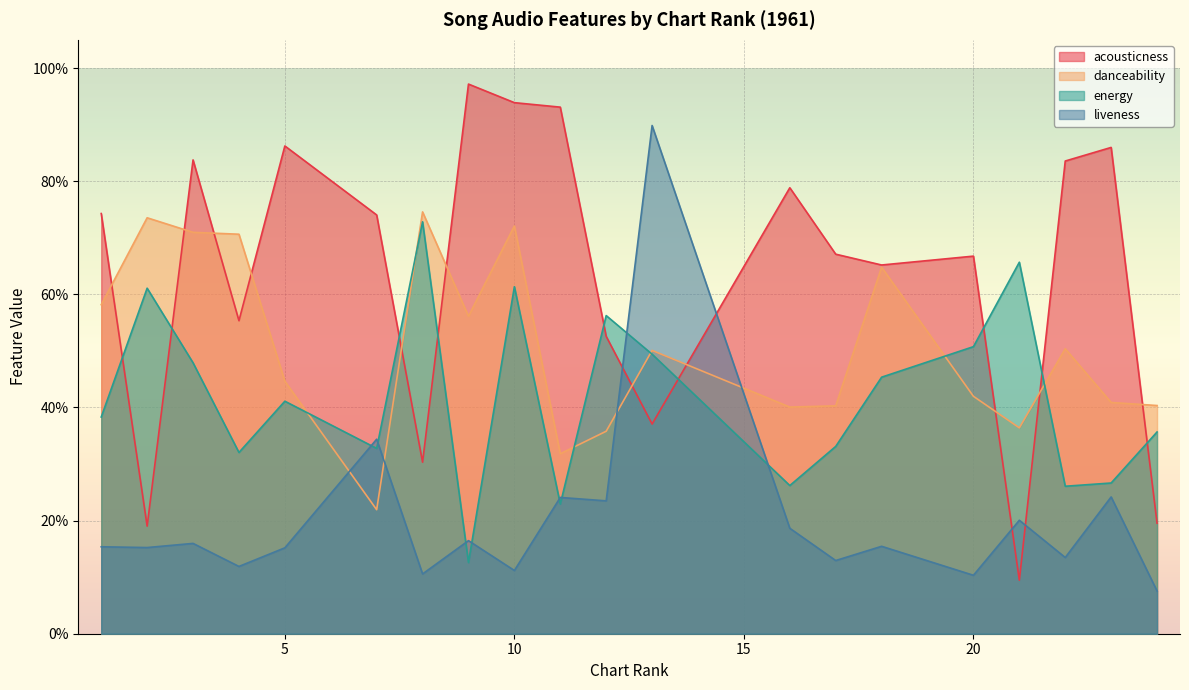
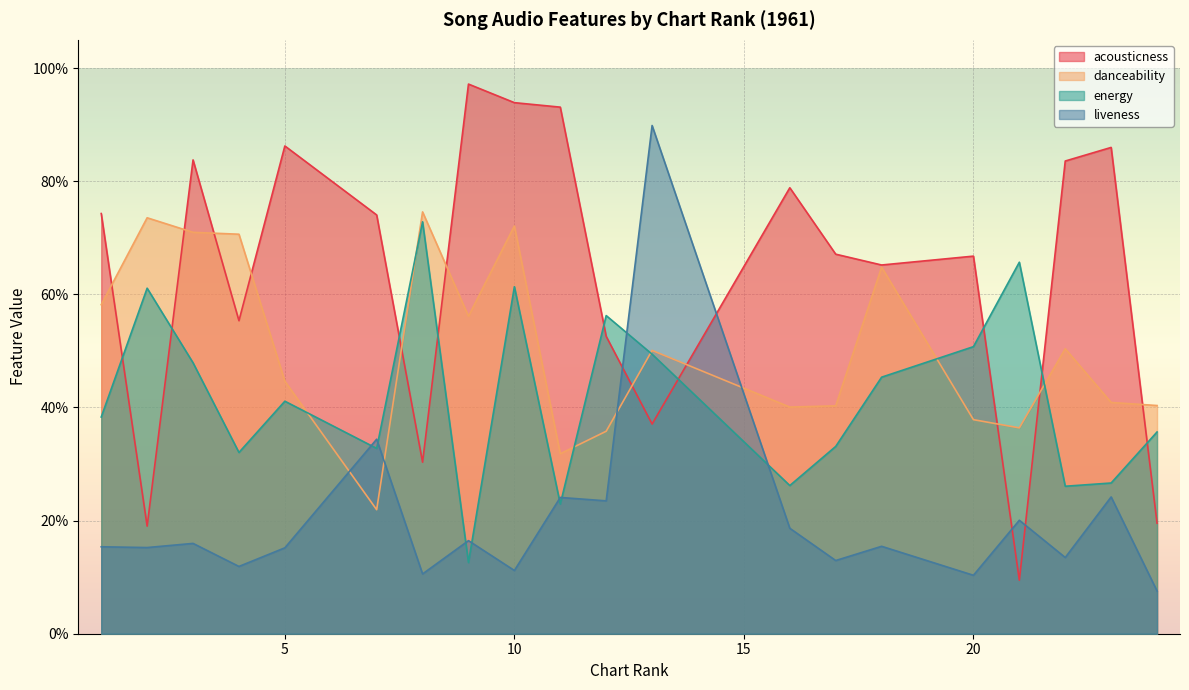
  {
    "acousticness": {
      "5": "86%",
      "10": "94%",
      "20": "67%"
    },
    "danceability": {
      "5": "45%",
      "10": "72%",
-     "20": "42%"
+     "20": "38%"
    }
  }
